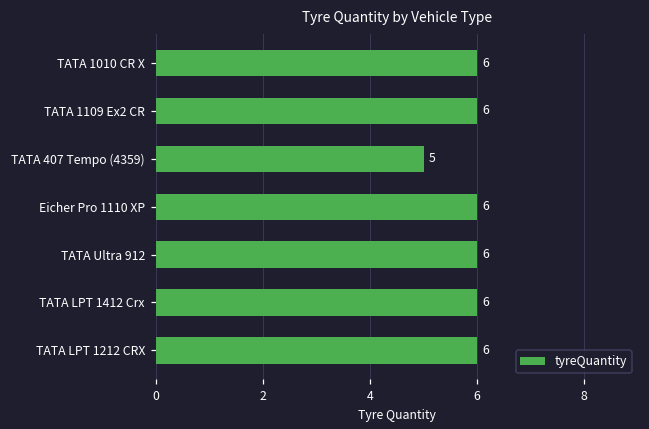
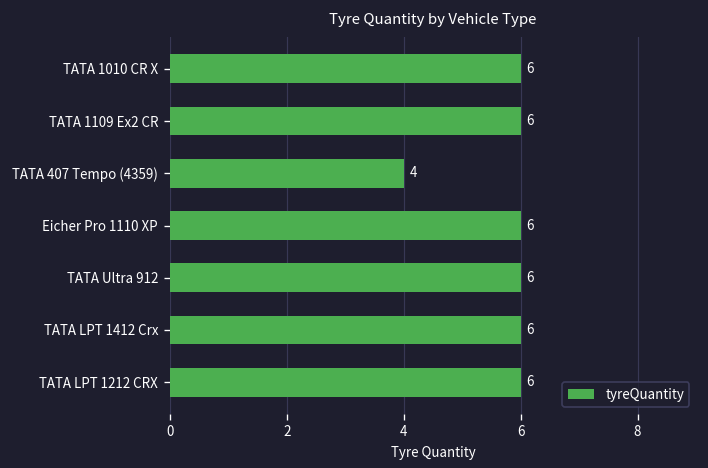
  {
    "TATA 1010 CR X": 6,
    "TATA 1109 Ex2 CR": 6,
-   "TATA 407 Tempo (4359)": 5,
+   "TATA 407 Tempo (4359)": 4,
    "Eicher Pro 1110 XP": 6,
    "TATA Ultra 912": 6,
    "TATA LPT 1412 Crx": 6,
    "TATA LPT 1212 CRX": 6
  }
